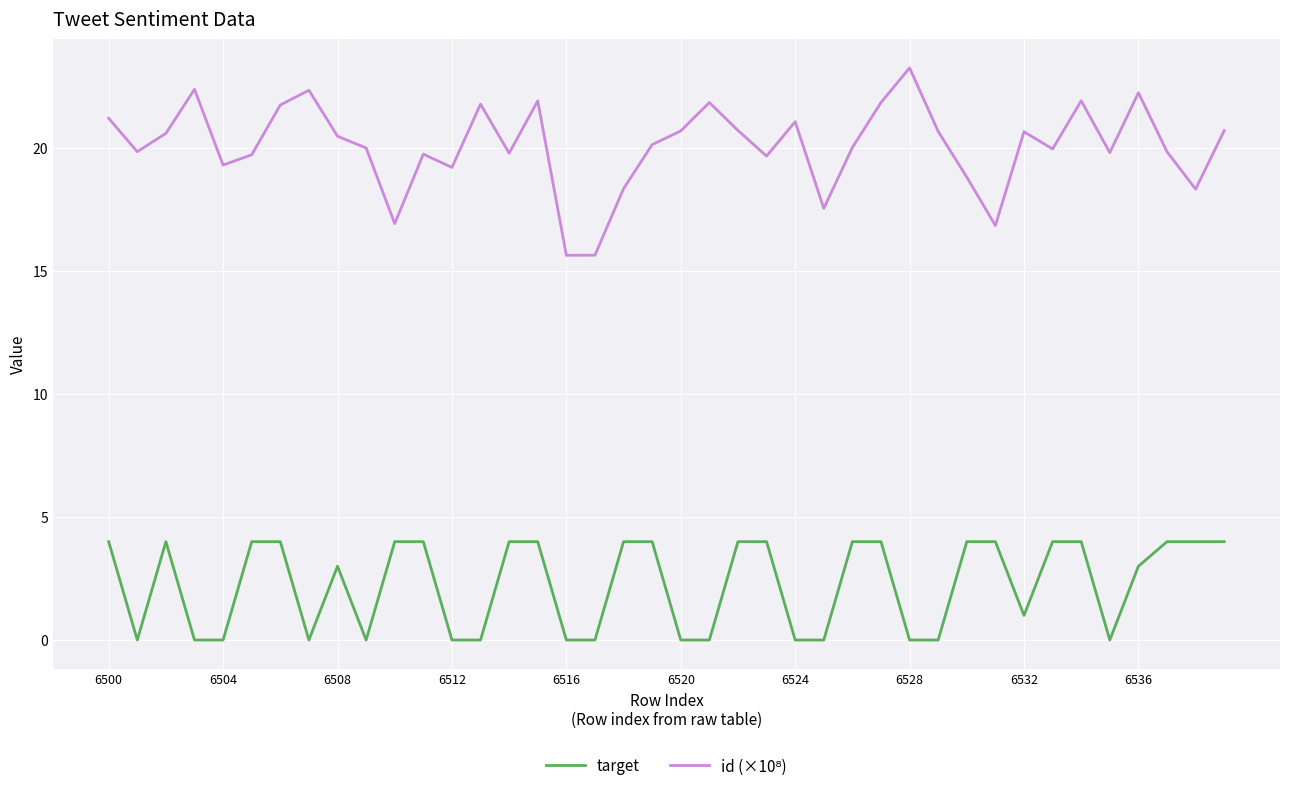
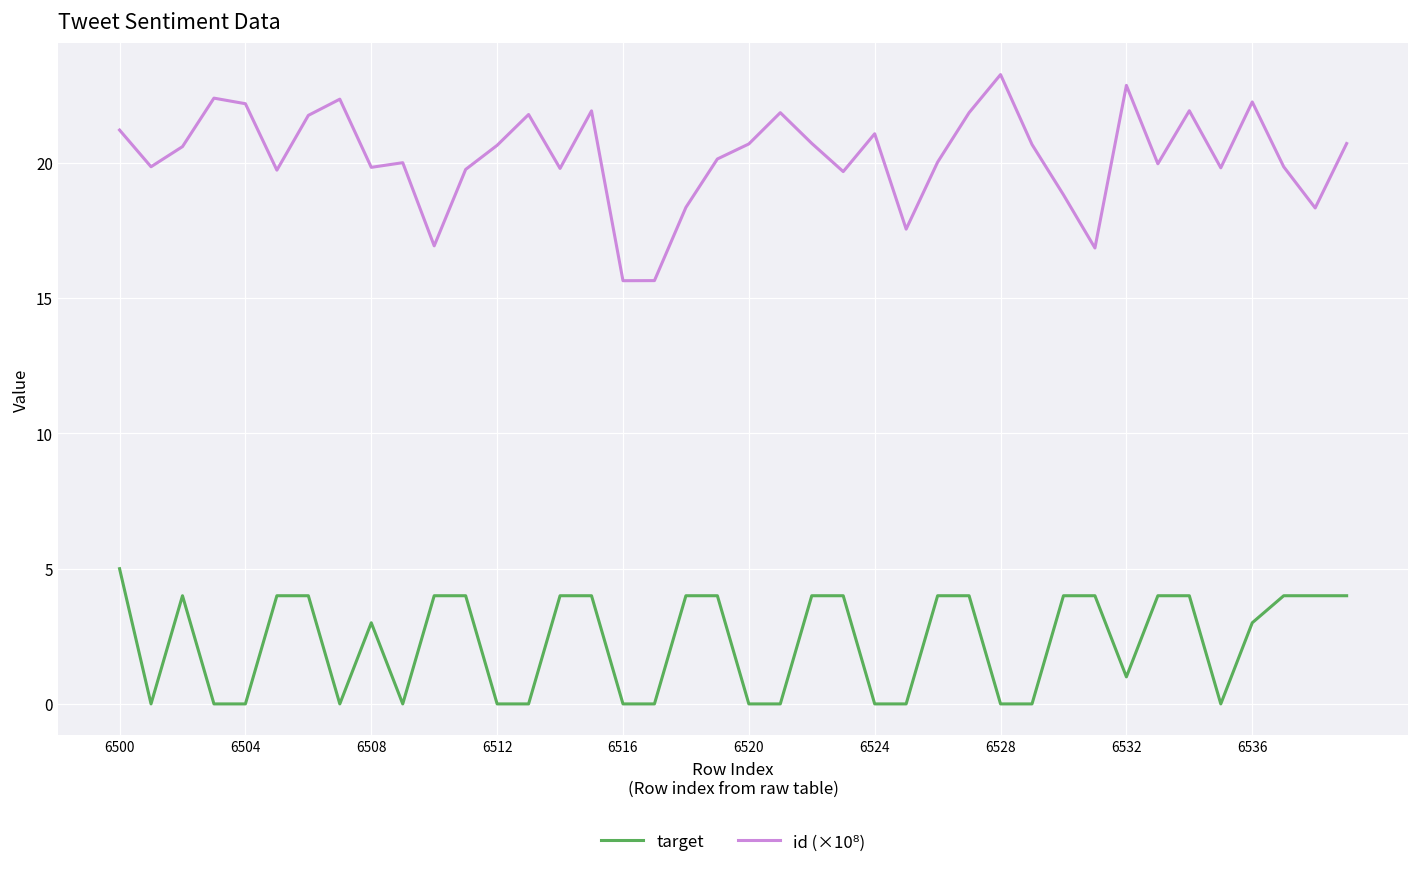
  {
    "target": {
-     "6500": 4,
+     "6500": 5,
      "6504": 0,
      "6508": 3,
      "6512": 0,
      "6516": 0,
      "6520": 0,
      "6524": 0,
      "6528": 0,
      "6532": 1,
      "6536": 3
    },
    "id (×10⁸)": {
      "6500": 21.2,
-     "6504": 19.3,
-     "6508": 20.5,
-     "6512": 19.2,
+     "6504": 22.2,
+     "6508": 19.8,
+     "6512": 20.7,
      "6516": 15.6,
      "6520": 20.7,
      "6524": 21.1,
      "6528": 23.3,
-     "6532": 20.7,
+     "6532": 22.9,
      "6536": 22.3
    }
  }
